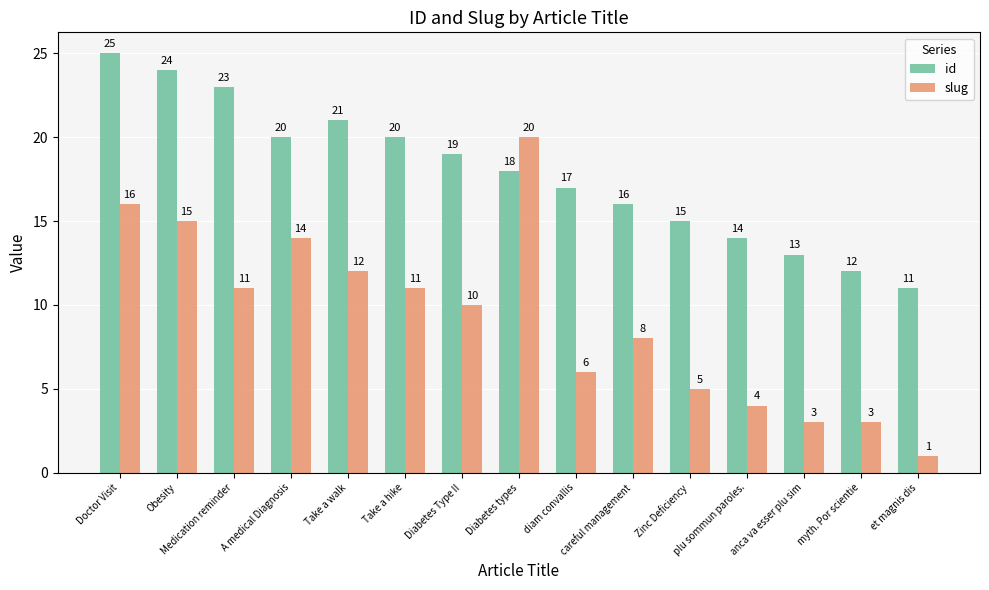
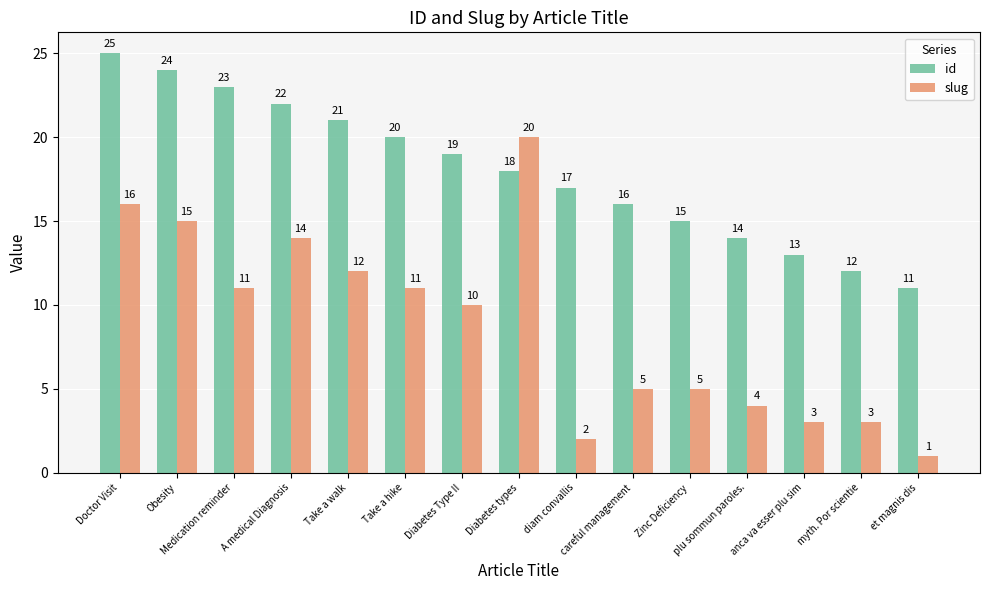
  {
    "id": {
      "Doctor Visit": 25,
      "Obesity": 24,
      "Medication reminder": 23,
-     "A medical Diagnosis": 20,
+     "A medical Diagnosis": 22,
      "Take a walk": 21,
      "Take a hike": 20,
      "Diabetes Type II": 19,
      "Diabetes types": 18,
      "diam convallis": 17,
      "careful management": 16,
      "Zinc Deficiency": 15,
      "plu sommun paroles.": 14,
      "anca va esser plu sim": 13,
      "myth. Por scientie": 12,
      "et magnis dis": 11
    },
    "slug": {
      "Doctor Visit": 16,
      "Obesity": 15,
      "Medication reminder": 11,
      "A medical Diagnosis": 14,
      "Take a walk": 12,
      "Take a hike": 11,
      "Diabetes Type II": 10,
      "Diabetes types": 20,
-     "diam convallis": 6,
-     "careful management": 8,
+     "diam convallis": 2,
+     "careful management": 5,
      "Zinc Deficiency": 5,
      "plu sommun paroles.": 4,
      "anca va esser plu sim": 3,
      "myth. Por scientie": 3,
      "et magnis dis": 1
    }
  }
